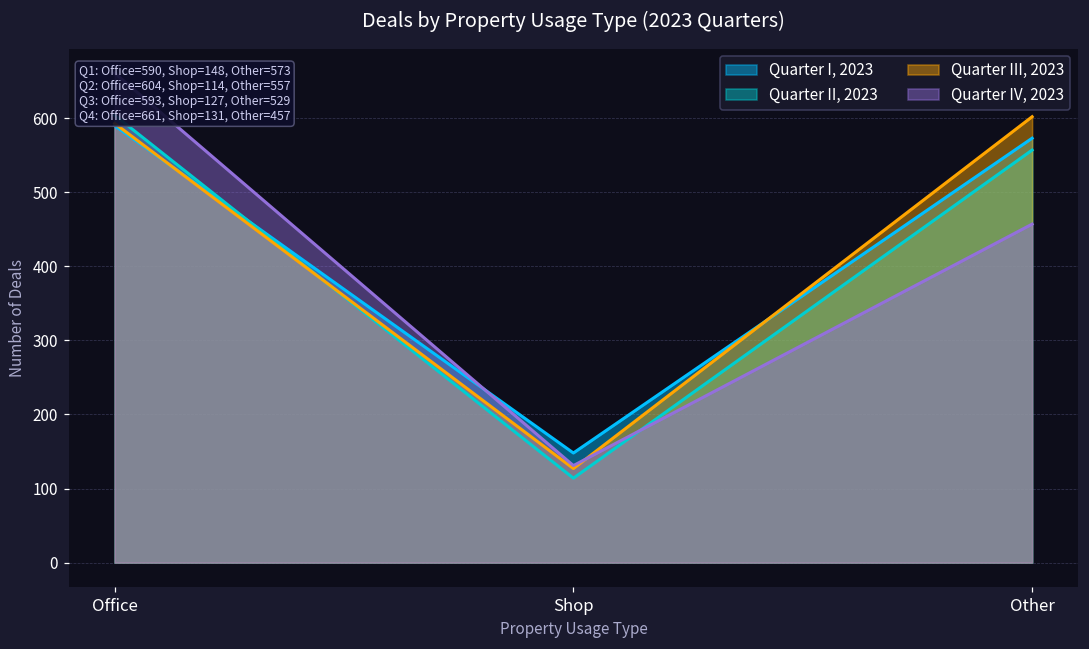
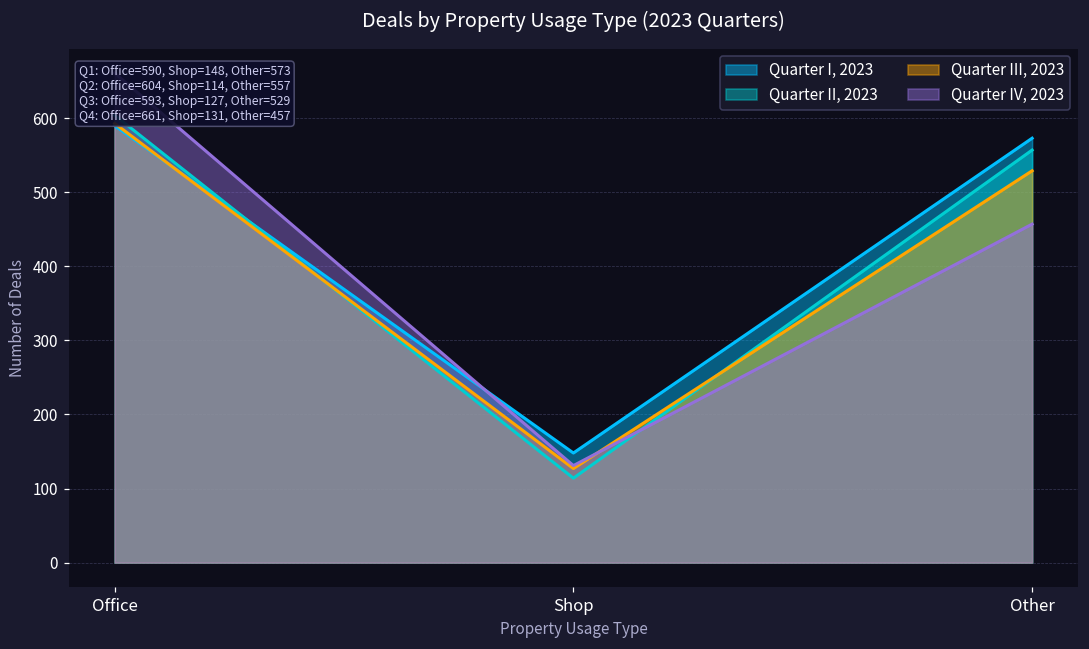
  {
    "Quarter III, 2023": {
      "Shop": 130,
-     "Other": 600
+     "Other": 530
    },
    "Quarter IV, 2023": {
      "Shop": 130,
      "Other": 460
    }
  }
